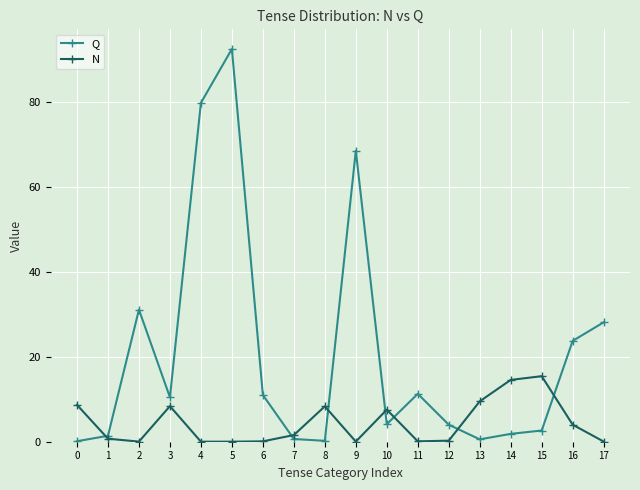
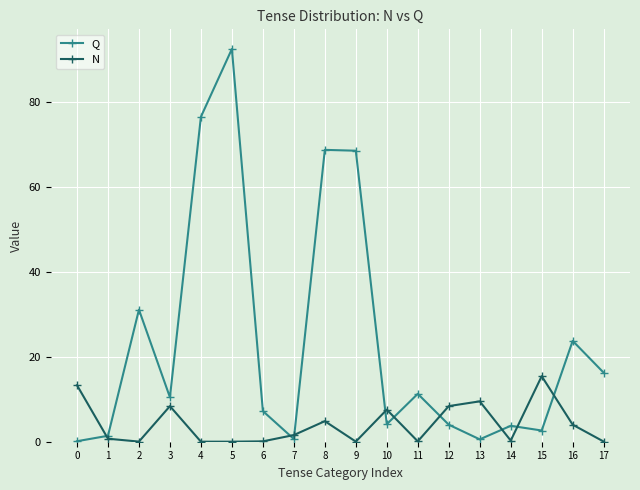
  {
    "Q": {
      "0": 0,
      "1": 1,
      "2": 31,
      "3": 10,
-     "4": 80,
+     "4": 77,
      "5": 92,
-     "6": 11,
+     "6": 7,
      "7": 1,
-     "8": 0,
+     "8": 69,
      "9": 69,
      "10": 4,
      "11": 11,
      "12": 4,
      "13": 1,
-     "14": 2,
+     "14": 4,
      "15": 3,
      "16": 24,
-     "17": 28
+     "17": 16
    },
    "N": {
-     "0": 9,
+     "0": 13,
      "1": 1,
      "2": 0,
      "3": 8,
      "4": 0,
      "5": 0,
      "6": 0,
      "7": 2,
-     "8": 8,
+     "8": 5,
      "9": 0,
      "10": 8,
      "11": 0,
-     "12": 0,
+     "12": 8,
      "13": 10,
-     "14": 15,
+     "14": 0,
      "15": 15,
      "16": 4,
      "17": 0
    }
  }
